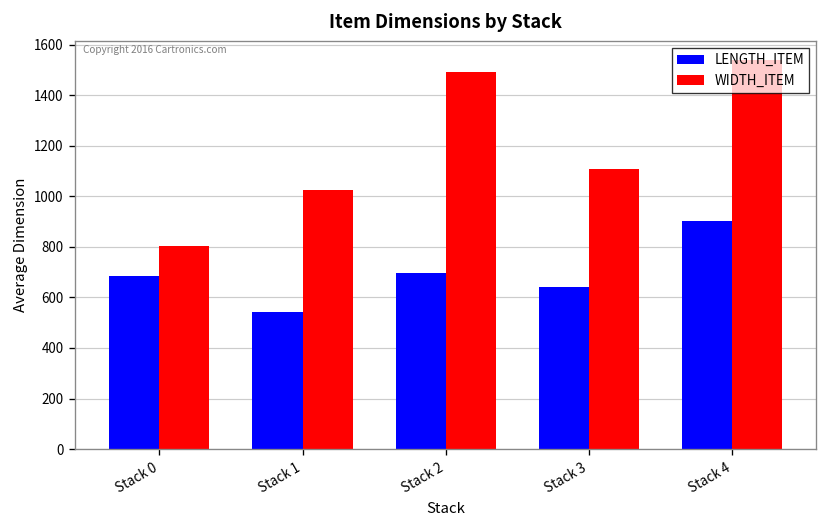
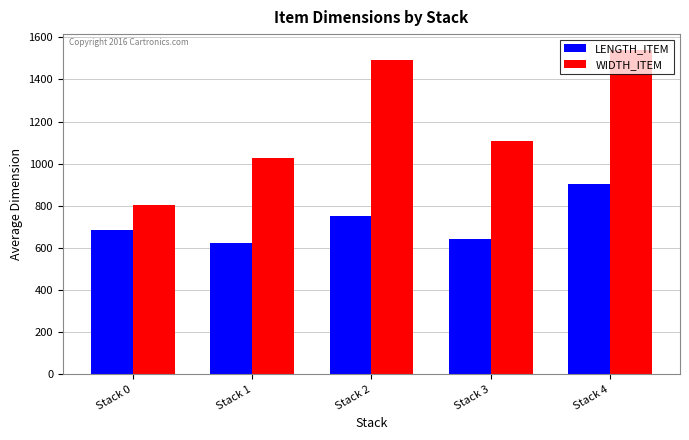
  {
    "LENGTH_ITEM": {
      "Stack 0": 690,
-     "Stack 1": 540,
-     "Stack 2": 700,
+     "Stack 1": 620,
+     "Stack 2": 750,
      "Stack 3": 640,
      "Stack 4": 900
    },
    "WIDTH_ITEM": {
      "Stack 0": 800,
      "Stack 1": 1030,
      "Stack 2": 1490,
      "Stack 3": 1110
    }
  }
